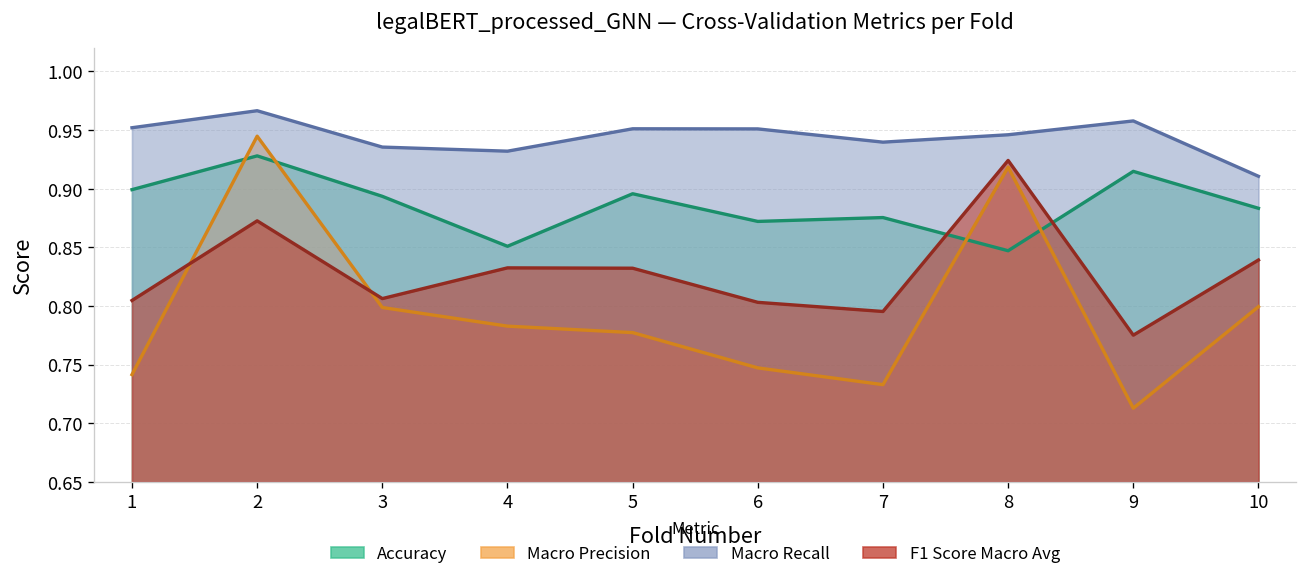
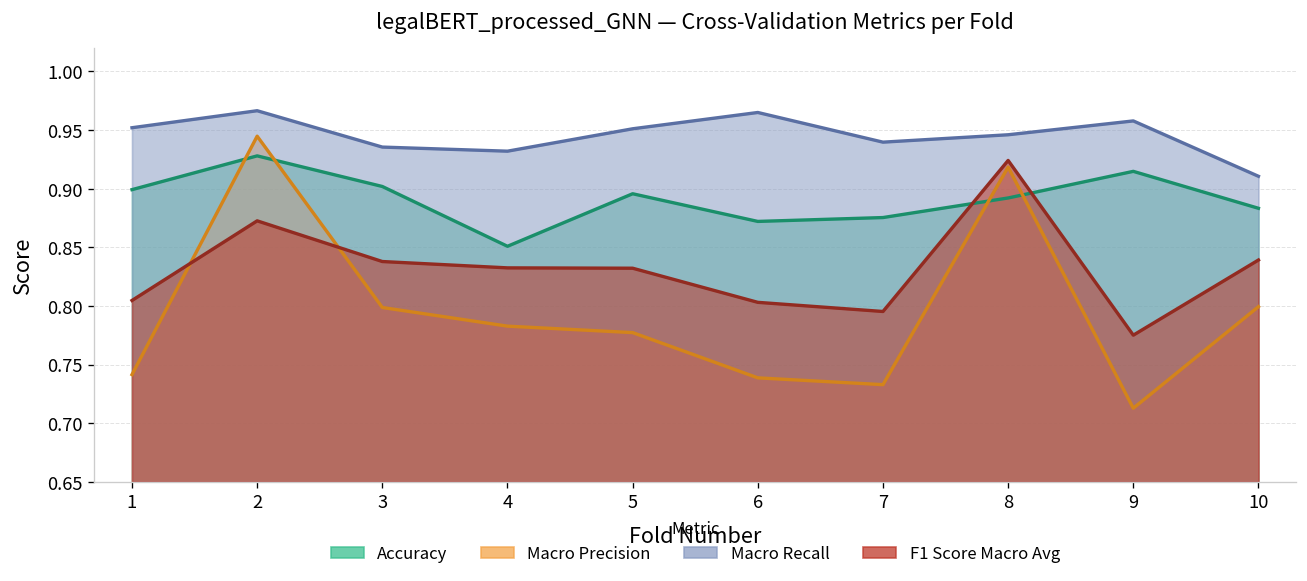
  {
    "Accuracy": {
      "1": 0.90,
      "2": 0.93,
-     "3": 0.89,
+     "3": 0.90,
      "4": 0.85,
      "5": 0.90,
      "6": 0.87,
      "7": 0.88,
-     "8": 0.85,
+     "8": 0.89,
      "9": 0.91,
      "10": 0.88
    },
    "Macro Precision": {
      "1": 0.74,
      "2": 0.94,
      "3": 0.80,
      "4": 0.78,
      "5": 0.78,
-     "6": 0.75,
+     "6": 0.74,
      "7": 0.73,
      "8": 0.92,
      "9": 0.71,
      "10": 0.80
    },
    "Macro Recall": {
      "1": 0.95,
      "2": 0.97,
      "3": 0.94,
      "4": 0.93,
      "5": 0.95,
-     "6": 0.95,
+     "6": 0.97,
      "7": 0.94,
      "8": 0.95,
      "9": 0.96,
      "10": 0.91
    },
    "F1 Score Macro Avg": {
      "1": 0.80,
      "2": 0.87,
-     "3": 0.81,
+     "3": 0.84,
      "4": 0.83,
      "5": 0.83,
      "6": 0.80,
      "7": 0.80,
      "8": 0.92,
      "9": 0.78,
      "10": 0.84
    }
  }
